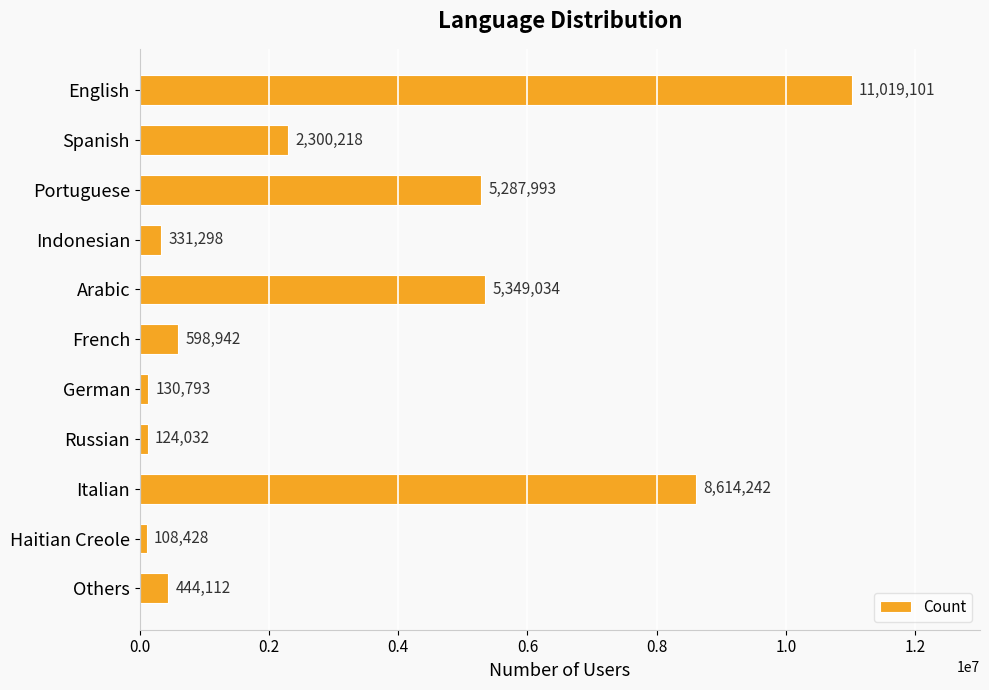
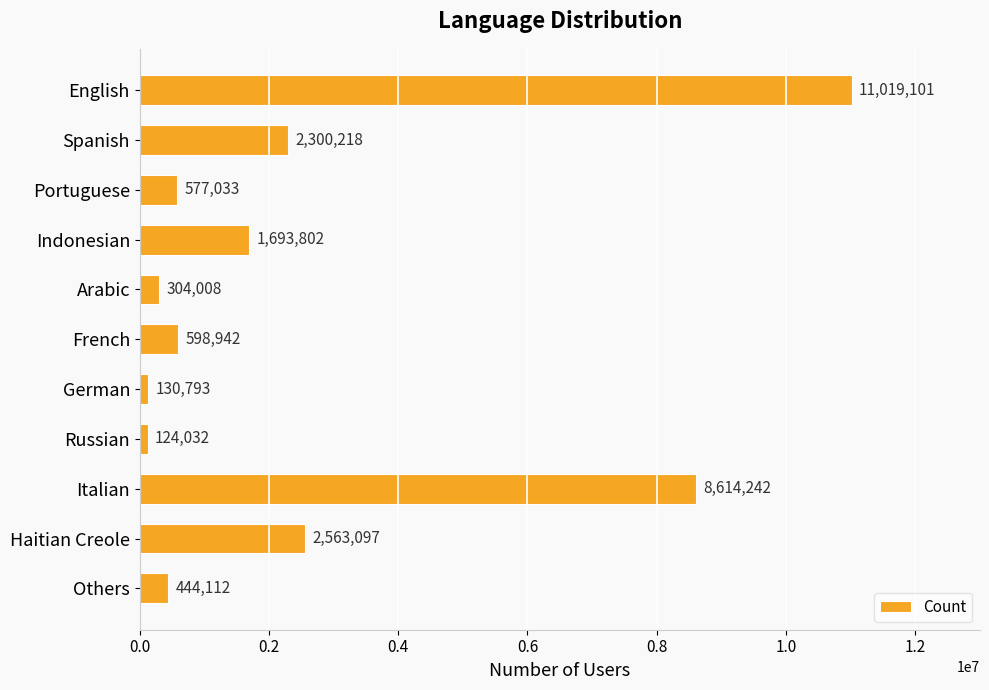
  {
    "English": "11,019,101",
    "Spanish": "2,300,218",
-   "Portuguese": "5,287,993",
-   "Indonesian": "331,298",
-   "Arabic": "5,349,034",
+   "Portuguese": "577,033",
+   "Indonesian": "1,693,802",
+   "Arabic": "304,008",
    "French": "598,942",
    "German": "130,793",
    "Russian": "124,032",
    "Italian": "8,614,242",
-   "Haitian Creole": "108,428",
+   "Haitian Creole": "2,563,097",
    "Others": "444,112"
  }
